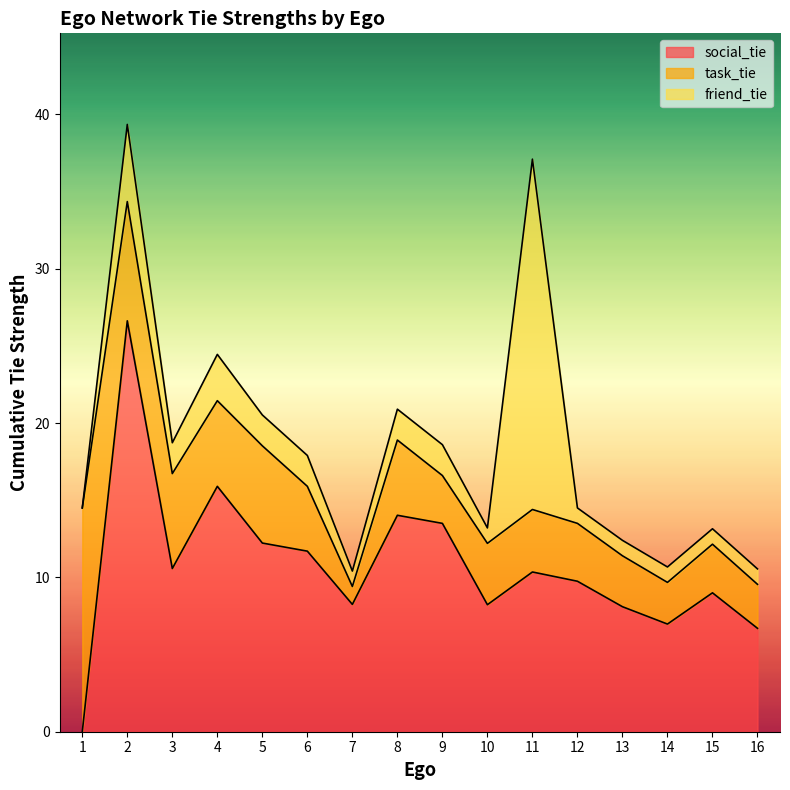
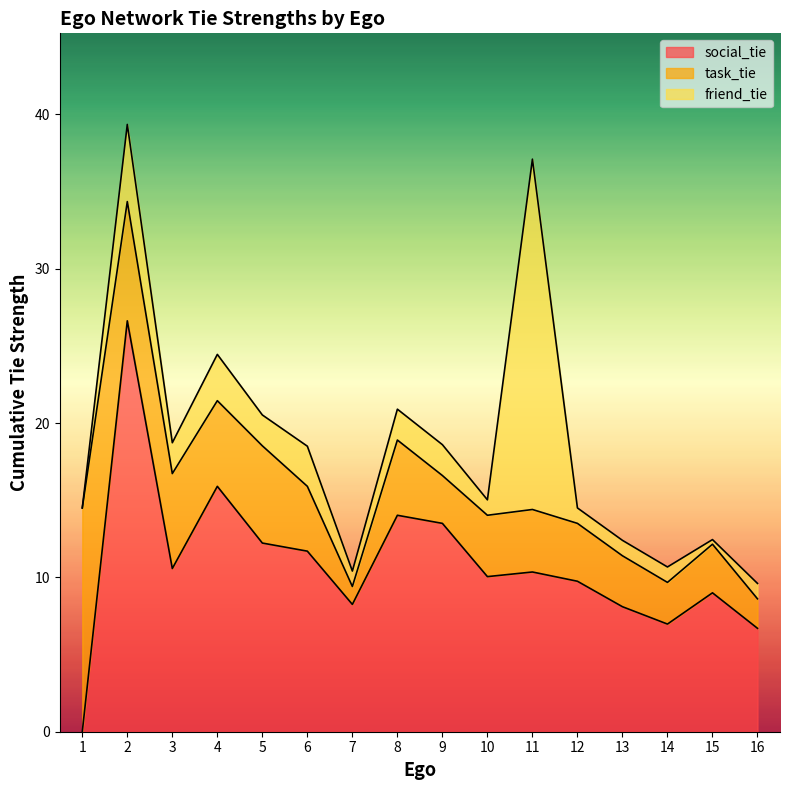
  {
    "social_tie": {
      "1": 0.0,
      "2": 26.6,
      "3": 10.6,
      "4": 15.9,
      "5": 12.2,
      "6": 11.7,
      "7": 8.3,
      "8": 14.0,
      "9": 13.5,
-     "10": 8.2,
+     "10": 10.1,
      "11": 10.4,
      "12": 9.8,
      "13": 8.1,
      "14": 7.0,
      "15": 9.0,
      "16": 6.7
    },
    "task_tie": {
      "2": 7.7,
      "3": 6.2,
      "4": 5.5,
      "5": 6.3,
      "6": 4.2,
      "7": 1.2,
      "8": 4.9,
      "9": 3.1,
      "10": 4.0,
      "11": 4.0,
      "12": 3.8,
      "13": 3.3,
      "14": 2.7,
      "15": 3.2,
-     "16": 2.9
+     "16": 1.9
    },
    "friend_tie": {
      "2": 5.0,
      "3": 2.0,
      "4": 3.0,
      "5": 2.0,
-     "6": 2.0,
+     "6": 2.6,
      "7": 1.0,
      "8": 2.0,
      "9": 2.0,
      "10": 1.0,
      "11": 22.7,
      "12": 1.0,
      "13": 1.0,
      "14": 1.0,
-     "15": 1.0,
+     "15": 0.3,
      "16": 1.0
    }
  }
